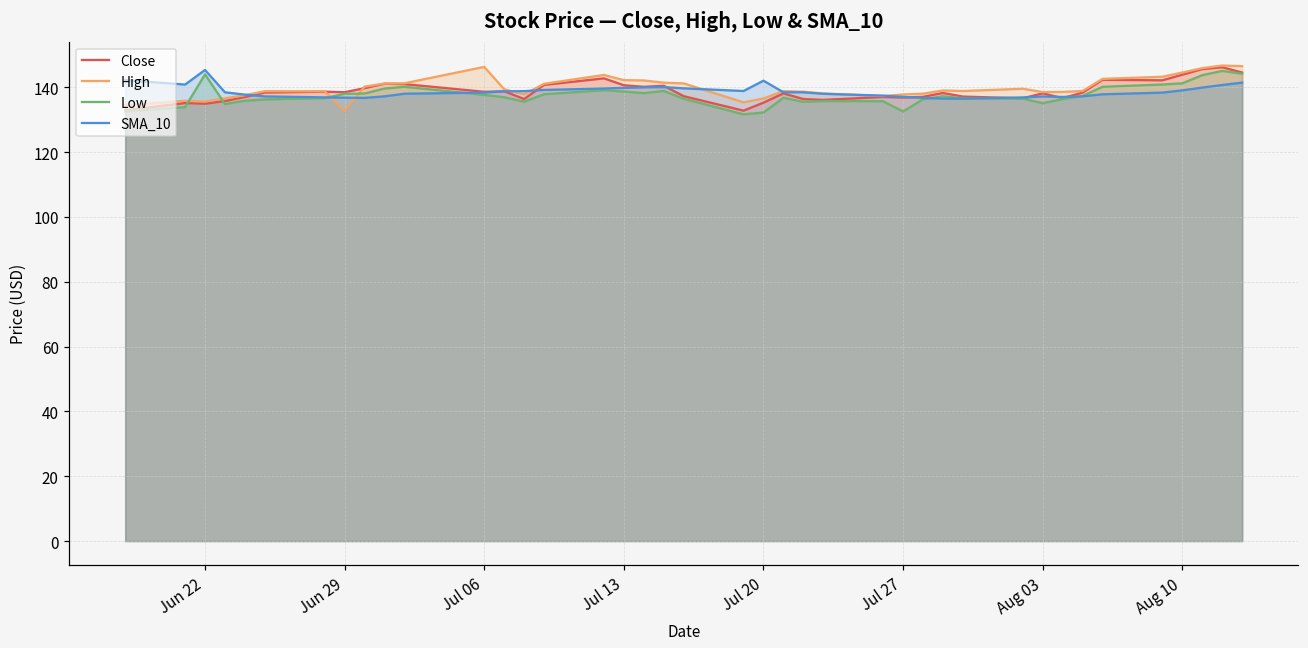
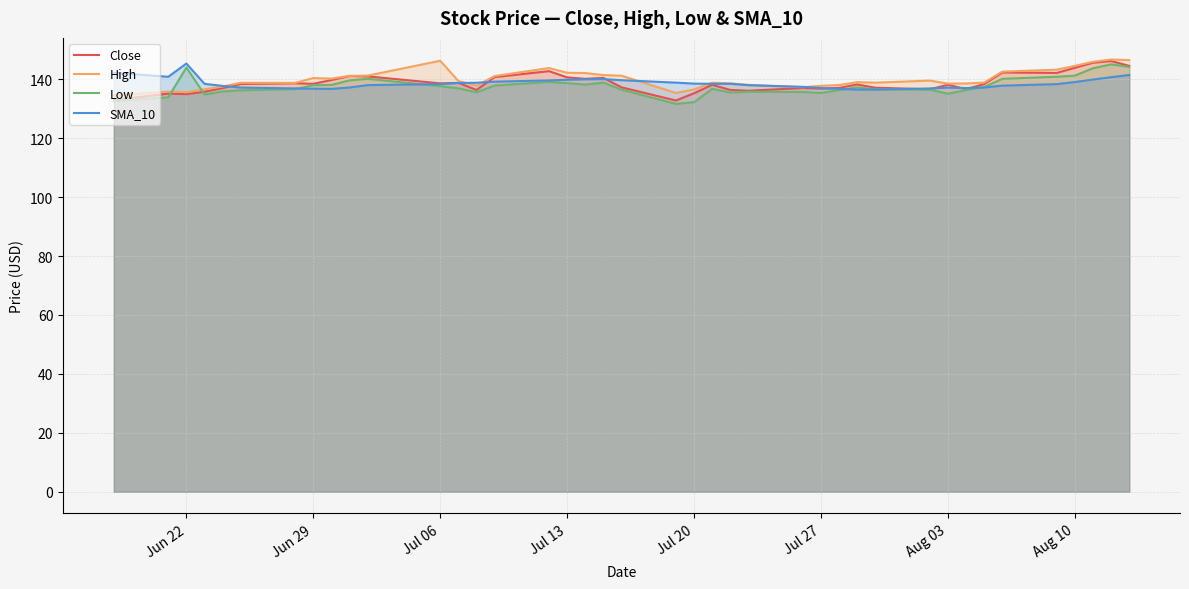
  {
    "Close": {
      "Jul 20": 135
    },
    "High": {
-     "Jun 29": 133,
+     "Jun 29": 140,
      "Jul 06": 146,
      "Jul 13": 142,
      "Jul 20": 137
    },
    "Low": {
      "Jun 22": 144,
      "Jul 13": 139,
      "Jul 20": 132,
-     "Jul 27": 133,
+     "Jul 27": 135,
      "Aug 03": 135,
      "Aug 10": 141
    },
    "SMA_10": {
      "Jun 22": 145,
      "Jun 29": 137,
-     "Jul 20": 142,
+     "Jul 20": 139,
      "Aug 03": 137,
      "Aug 10": 139
    }
  }
